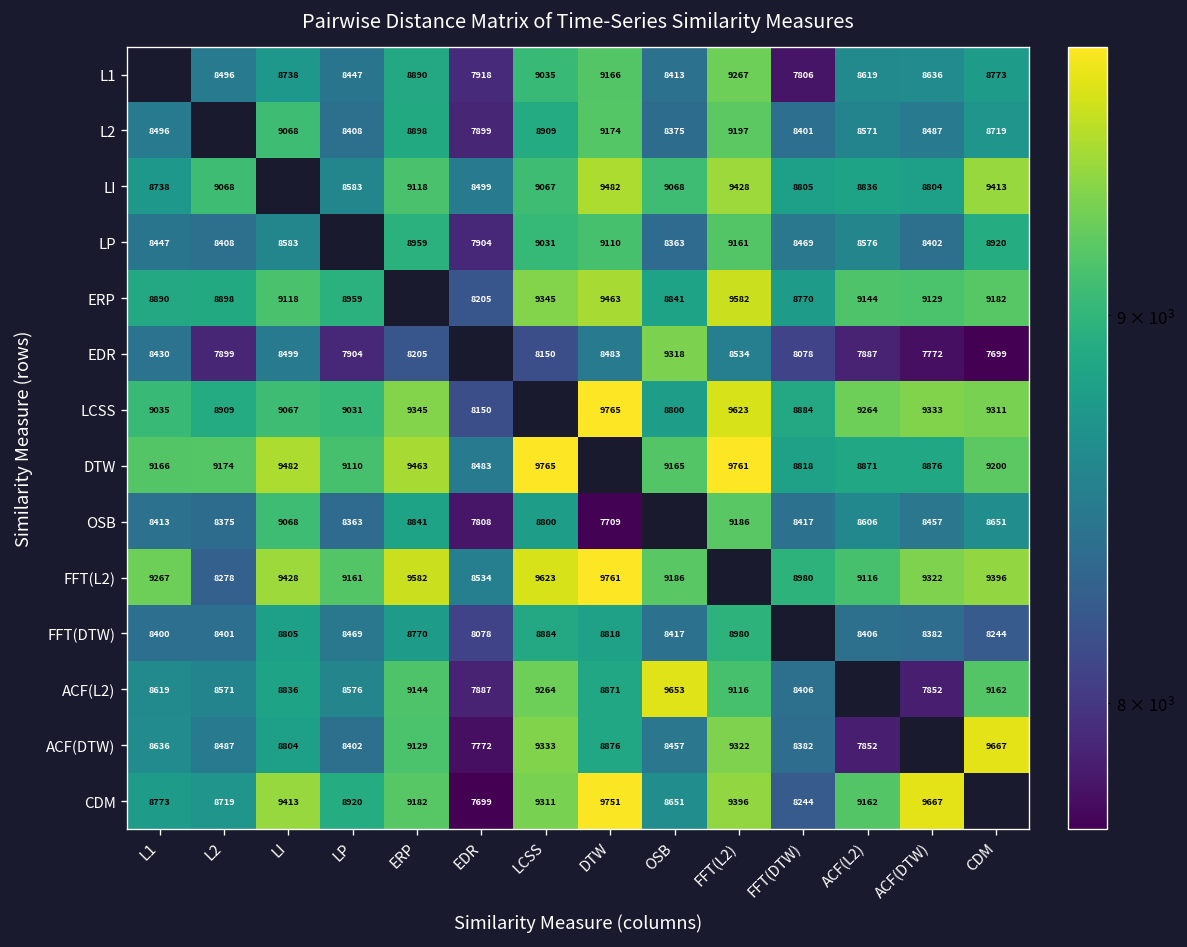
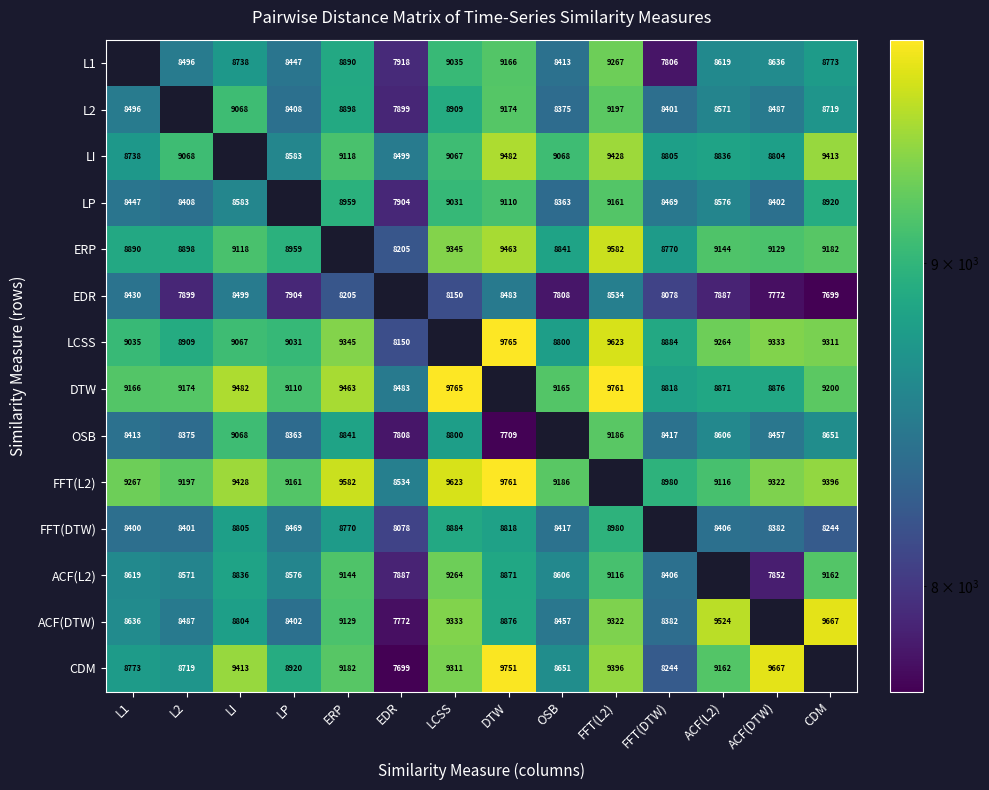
  {
    "L1": {
      "L2": 8496,
      "LI": 8738,
      "LP": 8447,
      "ERP": 8890,
      "EDR": 7918,
      "LCSS": 9035,
      "DTW": 9166,
      "OSB": 8413,
      "FFT(L2)": 9267,
      "FFT(DTW)": 7806,
      "ACF(L2)": 8619,
      "ACF(DTW)": 8636,
      "CDM": 8773
    },
    "L2": {
      "L1": 8496,
      "LI": 9068,
      "LP": 8408,
      "ERP": 8898,
      "EDR": 7899,
      "LCSS": 8909,
      "DTW": 9174,
      "OSB": 8375,
      "FFT(L2)": 9197,
      "FFT(DTW)": 8401,
      "ACF(L2)": 8571,
      "ACF(DTW)": 8487,
      "CDM": 8719
    },
    "LI": {
      "L1": 8738,
      "L2": 9068,
      "LP": 8583,
      "ERP": 9118,
      "EDR": 8499,
      "LCSS": 9067,
      "DTW": 9482,
      "OSB": 9068,
      "FFT(L2)": 9428,
      "FFT(DTW)": 8805,
      "ACF(L2)": 8836,
      "ACF(DTW)": 8804,
      "CDM": 9413
    },
    "LP": {
      "L1": 8447,
      "L2": 8408,
      "LI": 8583,
      "ERP": 8959,
      "EDR": 7904,
      "LCSS": 9031,
      "DTW": 9110,
      "OSB": 8363,
      "FFT(L2)": 9161,
      "FFT(DTW)": 8469,
      "ACF(L2)": 8576,
      "ACF(DTW)": 8402,
      "CDM": 8920
    },
    "ERP": {
      "L1": 8890,
      "L2": 8898,
      "LI": 9118,
      "LP": 8959,
      "EDR": 8205,
      "LCSS": 9345,
      "DTW": 9463,
      "OSB": 8841,
      "FFT(L2)": 9582,
      "FFT(DTW)": 8770,
      "ACF(L2)": 9144,
      "ACF(DTW)": 9129,
      "CDM": 9182
    },
    "EDR": {
      "L1": 8430,
      "L2": 7899,
      "LI": 8499,
      "LP": 7904,
      "ERP": 8205,
      "LCSS": 8150,
      "DTW": 8483,
-     "OSB": 9318,
+     "OSB": 7808,
      "FFT(L2)": 8534,
      "FFT(DTW)": 8078,
      "ACF(L2)": 7887,
      "ACF(DTW)": 7772,
      "CDM": 7699
    },
    "LCSS": {
      "L1": 9035,
      "L2": 8909,
      "LI": 9067,
      "LP": 9031,
      "ERP": 9345,
      "EDR": 8150,
      "DTW": 9765,
      "OSB": 8800,
      "FFT(L2)": 9623,
      "FFT(DTW)": 8884,
      "ACF(L2)": 9264,
      "ACF(DTW)": 9333,
      "CDM": 9311
    },
    "DTW": {
      "L1": 9166,
      "L2": 9174,
      "LI": 9482,
      "LP": 9110,
      "ERP": 9463,
      "EDR": 8483,
      "LCSS": 9765,
      "OSB": 9165,
      "FFT(L2)": 9761,
      "FFT(DTW)": 8818,
      "ACF(L2)": 8871,
      "ACF(DTW)": 8876,
      "CDM": 9200
    },
    "OSB": {
      "L1": 8413,
      "L2": 8375,
      "LI": 9068,
      "LP": 8363,
      "ERP": 8841,
      "EDR": 7808,
      "LCSS": 8800,
      "DTW": 7709,
      "FFT(L2)": 9186,
      "FFT(DTW)": 8417,
      "ACF(L2)": 8606,
      "ACF(DTW)": 8457,
      "CDM": 8651
    },
    "FFT(L2)": {
      "L1": 9267,
-     "L2": 8278,
+     "L2": 9197,
      "LI": 9428,
      "LP": 9161,
      "ERP": 9582,
      "EDR": 8534,
      "LCSS": 9623,
      "DTW": 9761,
      "OSB": 9186,
      "FFT(DTW)": 8980,
      "ACF(L2)": 9116,
      "ACF(DTW)": 9322,
      "CDM": 9396
    },
    "FFT(DTW)": {
      "L1": 8400,
      "L2": 8401,
      "LI": 8805,
      "LP": 8469,
      "ERP": 8770,
      "EDR": 8078,
      "LCSS": 8884,
      "DTW": 8818,
      "OSB": 8417,
      "FFT(L2)": 8980,
      "ACF(L2)": 8406,
      "ACF(DTW)": 8382,
      "CDM": 8244
    },
    "ACF(L2)": {
      "L1": 8619,
      "L2": 8571,
      "LI": 8836,
      "LP": 8576,
      "ERP": 9144,
      "EDR": 7887,
      "LCSS": 9264,
      "DTW": 8871,
-     "OSB": 9653,
+     "OSB": 8606,
      "FFT(L2)": 9116,
      "FFT(DTW)": 8406,
      "ACF(DTW)": 7852,
      "CDM": 9162
    },
    "ACF(DTW)": {
      "L1": 8636,
      "L2": 8487,
      "LI": 8804,
      "LP": 8402,
      "ERP": 9129,
      "EDR": 7772,
      "LCSS": 9333,
      "DTW": 8876,
      "OSB": 8457,
      "FFT(L2)": 9322,
      "FFT(DTW)": 8382,
-     "ACF(L2)": 7852,
+     "ACF(L2)": 9524,
      "CDM": 9667
    },
    "CDM": {
      "L1": 8773,
      "L2": 8719,
      "LI": 9413,
      "LP": 8920,
      "ERP": 9182,
      "EDR": 7699,
      "LCSS": 9311,
      "DTW": 9751,
      "OSB": 8651,
      "FFT(L2)": 9396,
      "FFT(DTW)": 8244,
      "ACF(L2)": 9162,
      "ACF(DTW)": 9667
    }
  }
